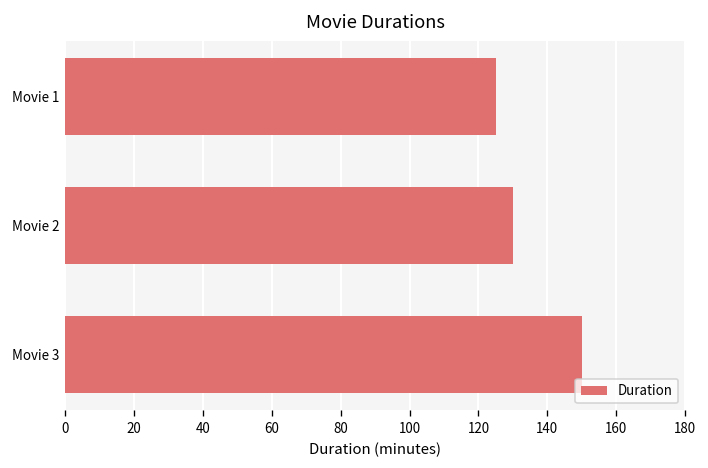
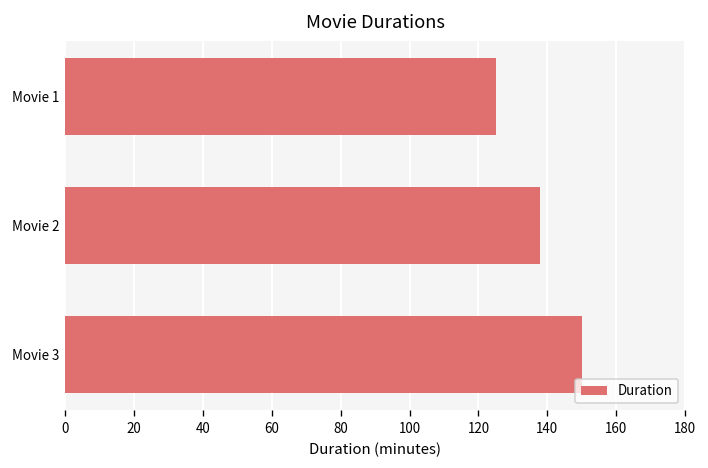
  {
    "Movie 1": 125,
-   "Movie 2": 130,
+   "Movie 2": 138,
    "Movie 3": 150
  }
